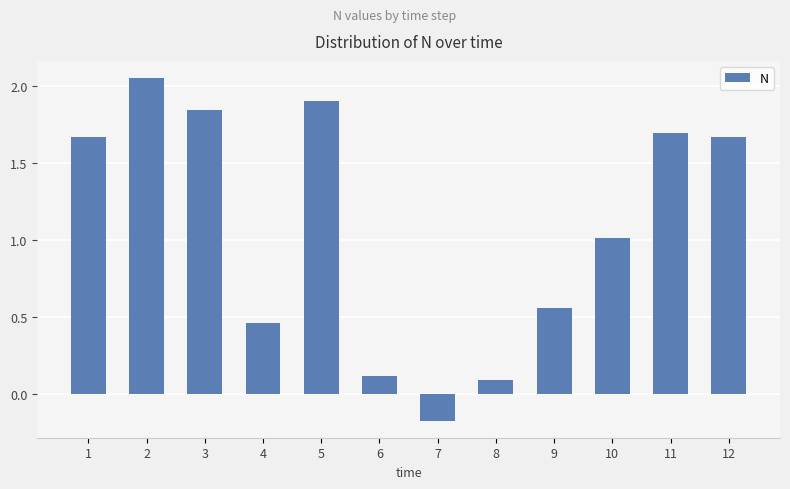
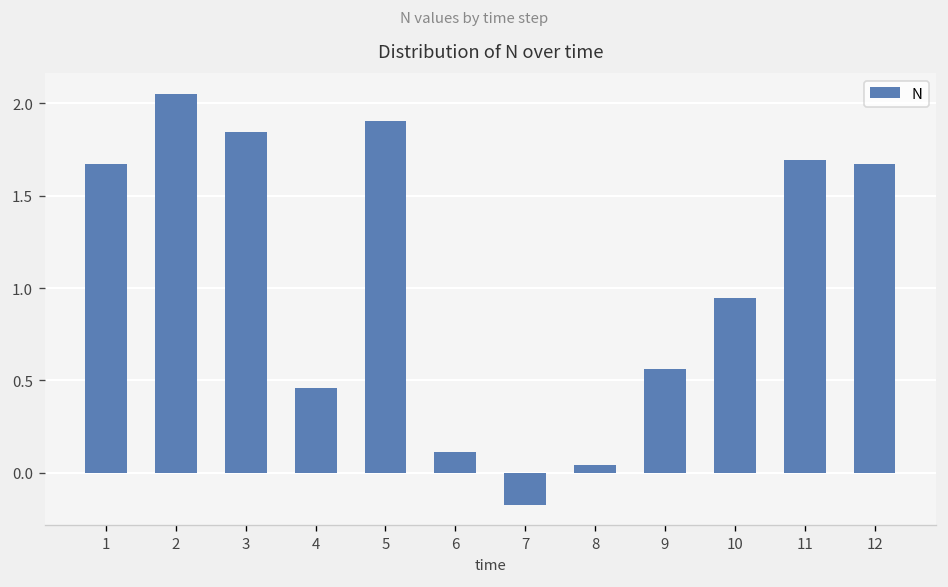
  {
    "1": 1.67,
    "2": 2.05,
    "3": 1.85,
    "4": 0.46,
    "5": 1.90,
    "6": 0.11,
    "7": -0.17,
-   "8": 0.09,
+   "8": 0.04,
    "9": 0.56,
-   "10": 1.01,
+   "10": 0.95,
    "11": 1.69,
    "12": 1.67
  }
